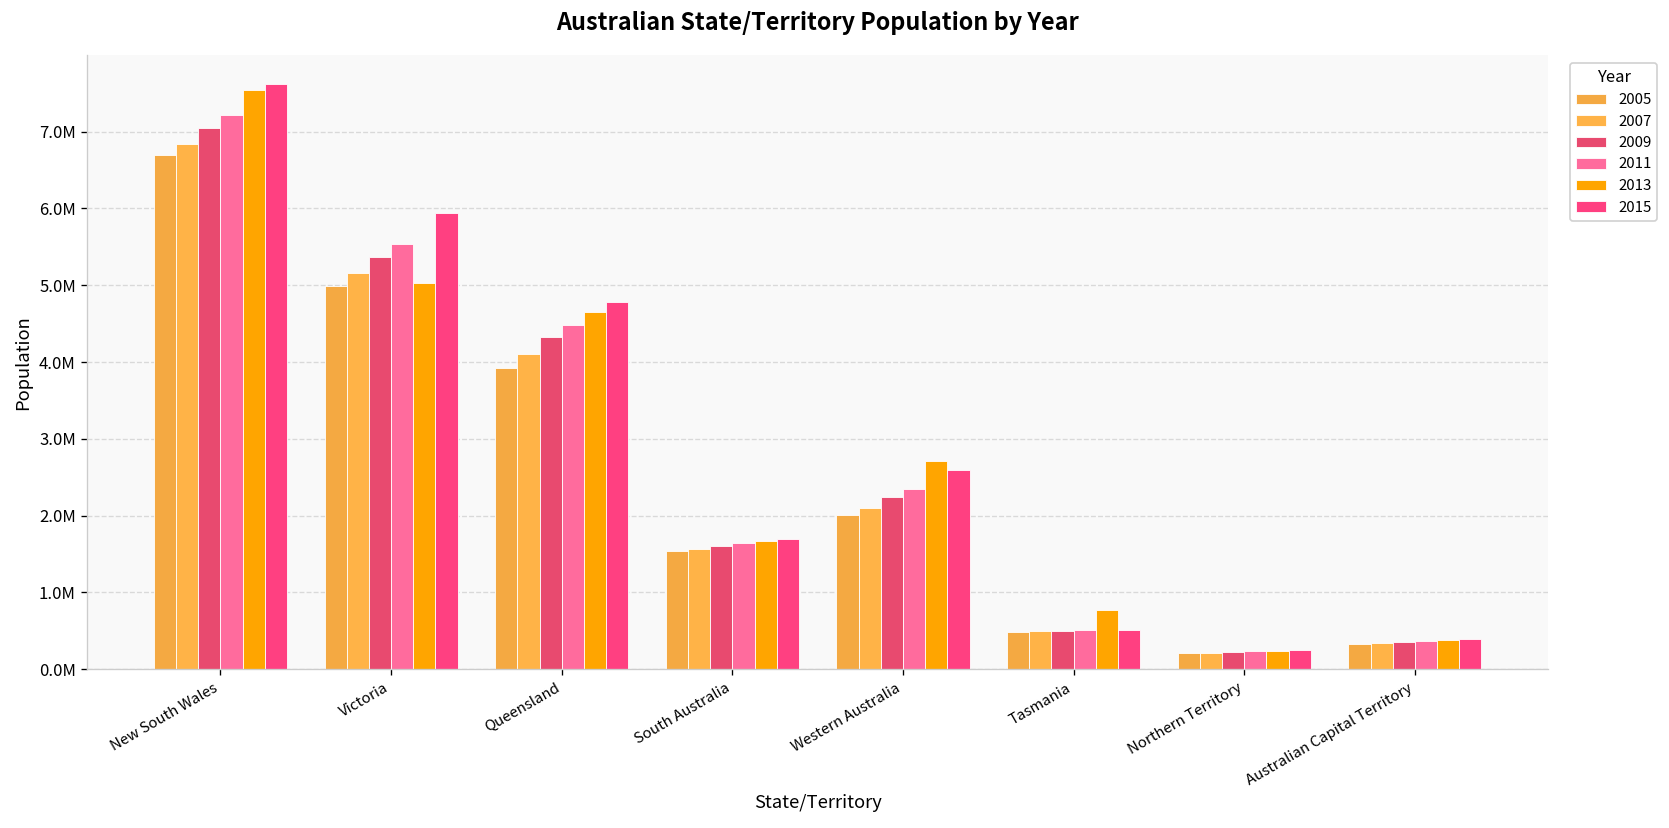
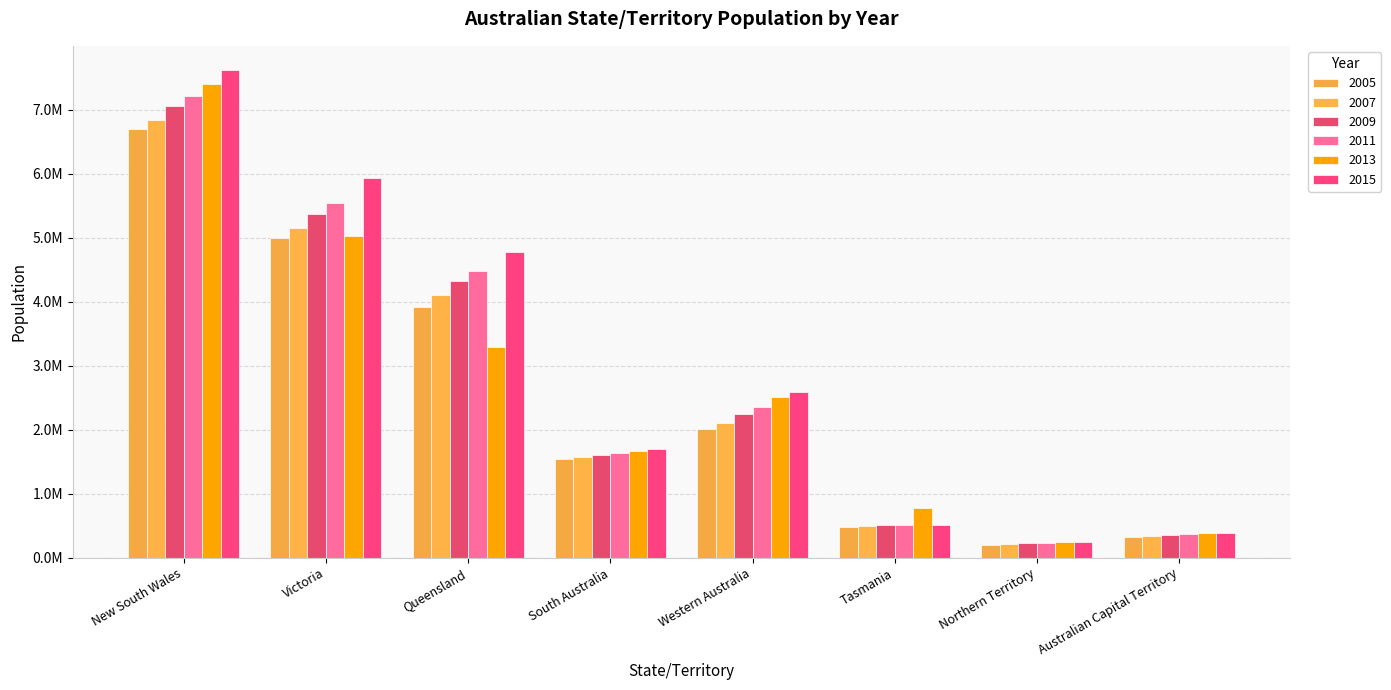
  {
    "2013": {
-     "New South Wales": 7500000,
+     "New South Wales": 7400000,
      "Victoria": 5000000,
-     "Queensland": 4700000,
+     "Queensland": 3300000,
      "South Australia": 1700000,
-     "Western Australia": 2700000,
+     "Western Australia": 2500000,
      "Tasmania": 800000,
      "Northern Territory": 200000,
      "Australian Capital Territory": 400000
    }
  }
